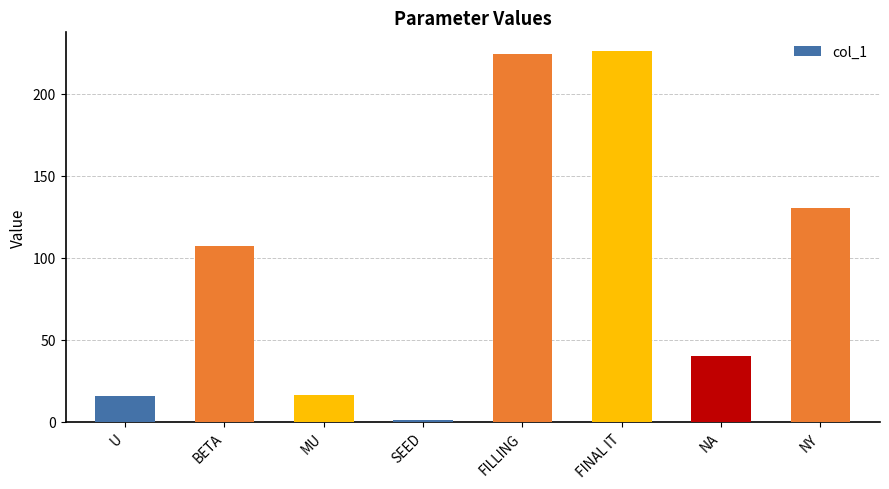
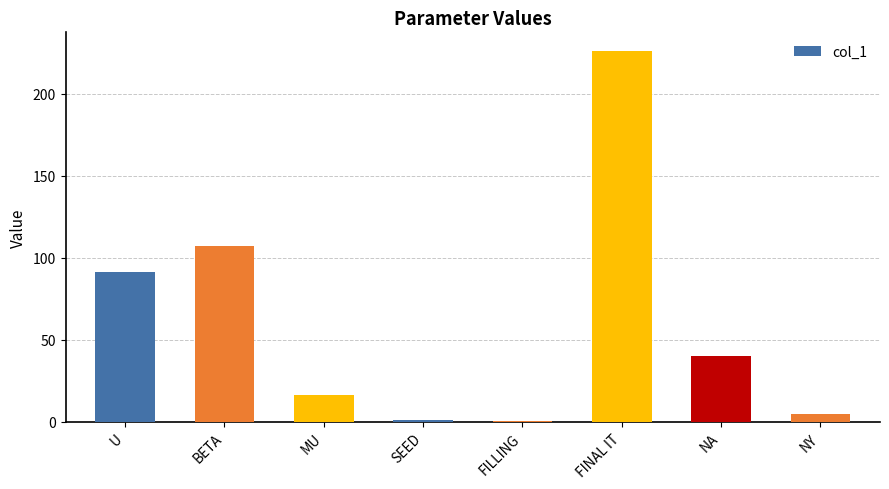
  {
-   "U": 16,
+   "U": 91,
    "BETA": 107,
    "MU": 17,
-   "FILLING": 224,
+   "FILLING": 1,
    "FINAL IT": 226,
    "NA": 40,
-   "NY": 130
+   "NY": 5
  }
